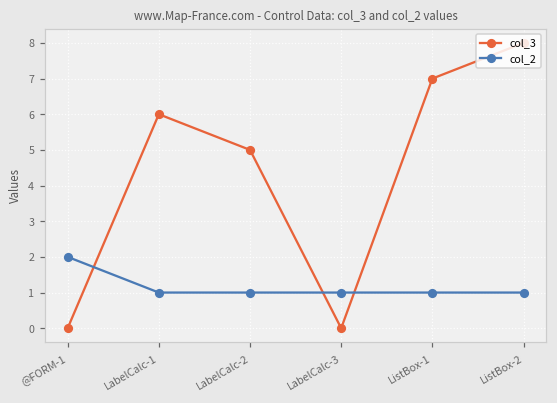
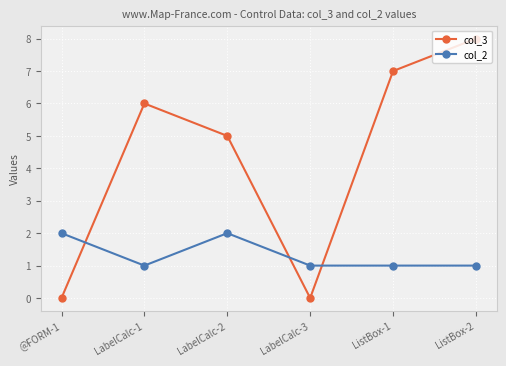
  {
    "col_3": {
      "@FORM-1": 0,
      "LabelCalc-1": 6,
      "LabelCalc-2": 5,
      "LabelCalc-3": 0,
      "ListBox-1": 7
    },
    "col_2": {
      "@FORM-1": 2,
      "LabelCalc-1": 1,
-     "LabelCalc-2": 1,
+     "LabelCalc-2": 2,
      "LabelCalc-3": 1,
      "ListBox-1": 1,
      "ListBox-2": 1
    }
  }
